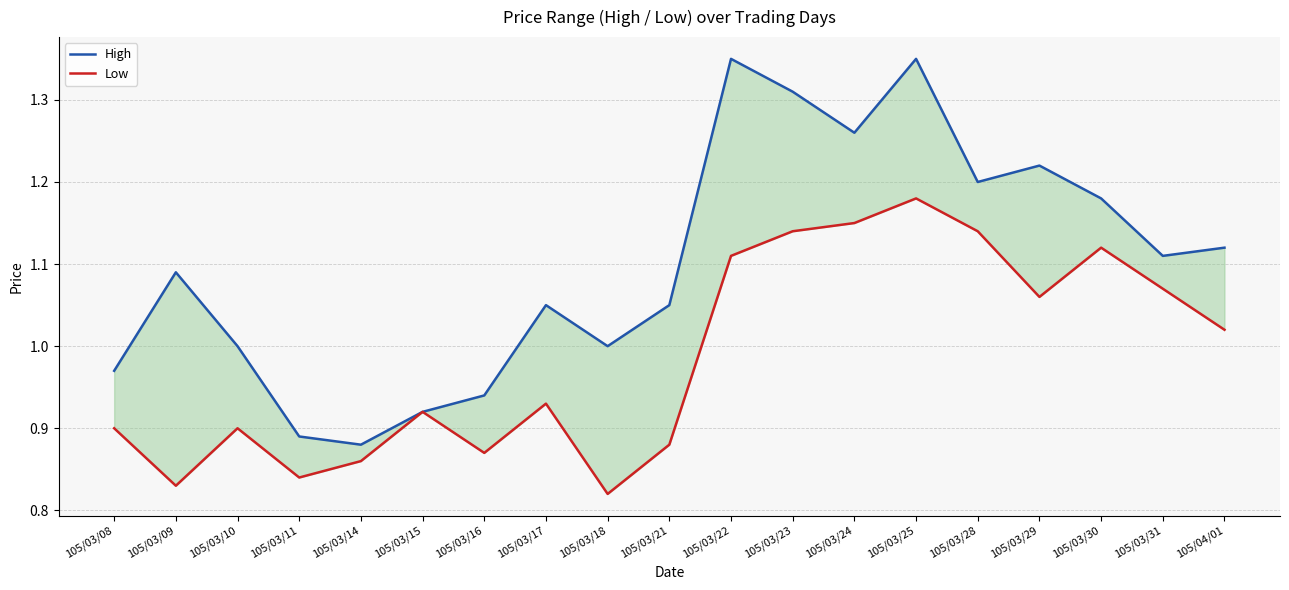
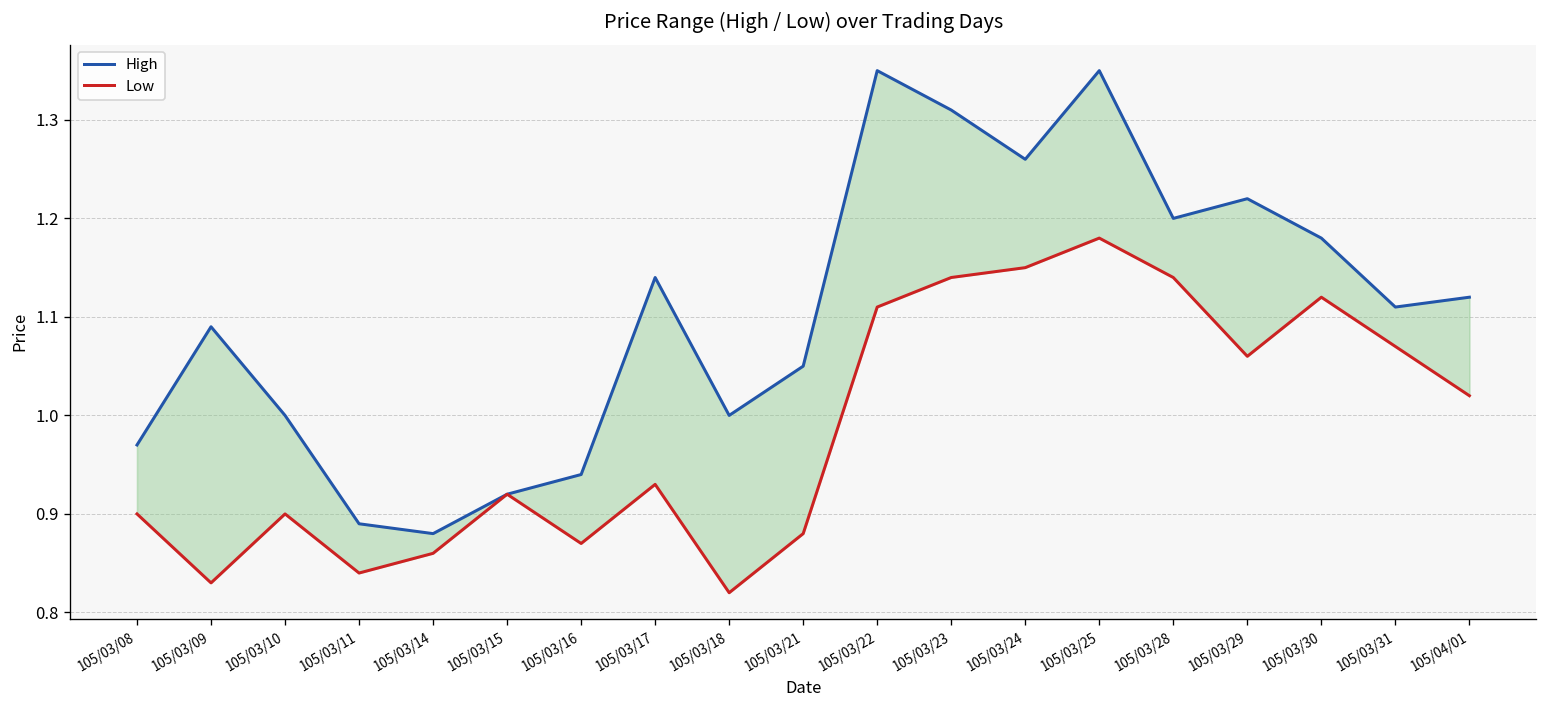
  {
    "High": {
      "105/03/08": 0.97,
      "105/03/09": 1.09,
      "105/03/10": 1.00,
      "105/03/11": 0.89,
      "105/03/14": 0.88,
      "105/03/16": 0.94,
-     "105/03/17": 1.05,
+     "105/03/17": 1.14,
      "105/03/18": 1.00,
      "105/03/21": 1.05,
      "105/03/22": 1.35,
      "105/03/23": 1.31,
      "105/03/24": 1.26,
      "105/03/25": 1.35,
      "105/03/28": 1.20,
      "105/03/29": 1.22,
      "105/03/30": 1.18,
      "105/03/31": 1.11,
      "105/04/01": 1.12
    },
    "Low": {
      "105/03/08": 0.90,
      "105/03/09": 0.83,
      "105/03/10": 0.90,
      "105/03/11": 0.84,
      "105/03/14": 0.86,
      "105/03/16": 0.87,
      "105/03/17": 0.93,
      "105/03/18": 0.82,
      "105/03/21": 0.88,
      "105/03/22": 1.11,
      "105/03/23": 1.14,
      "105/03/24": 1.15,
      "105/03/25": 1.18,
      "105/03/28": 1.14,
      "105/03/29": 1.06,
      "105/03/30": 1.12,
      "105/03/31": 1.07,
      "105/04/01": 1.02
    }
  }
